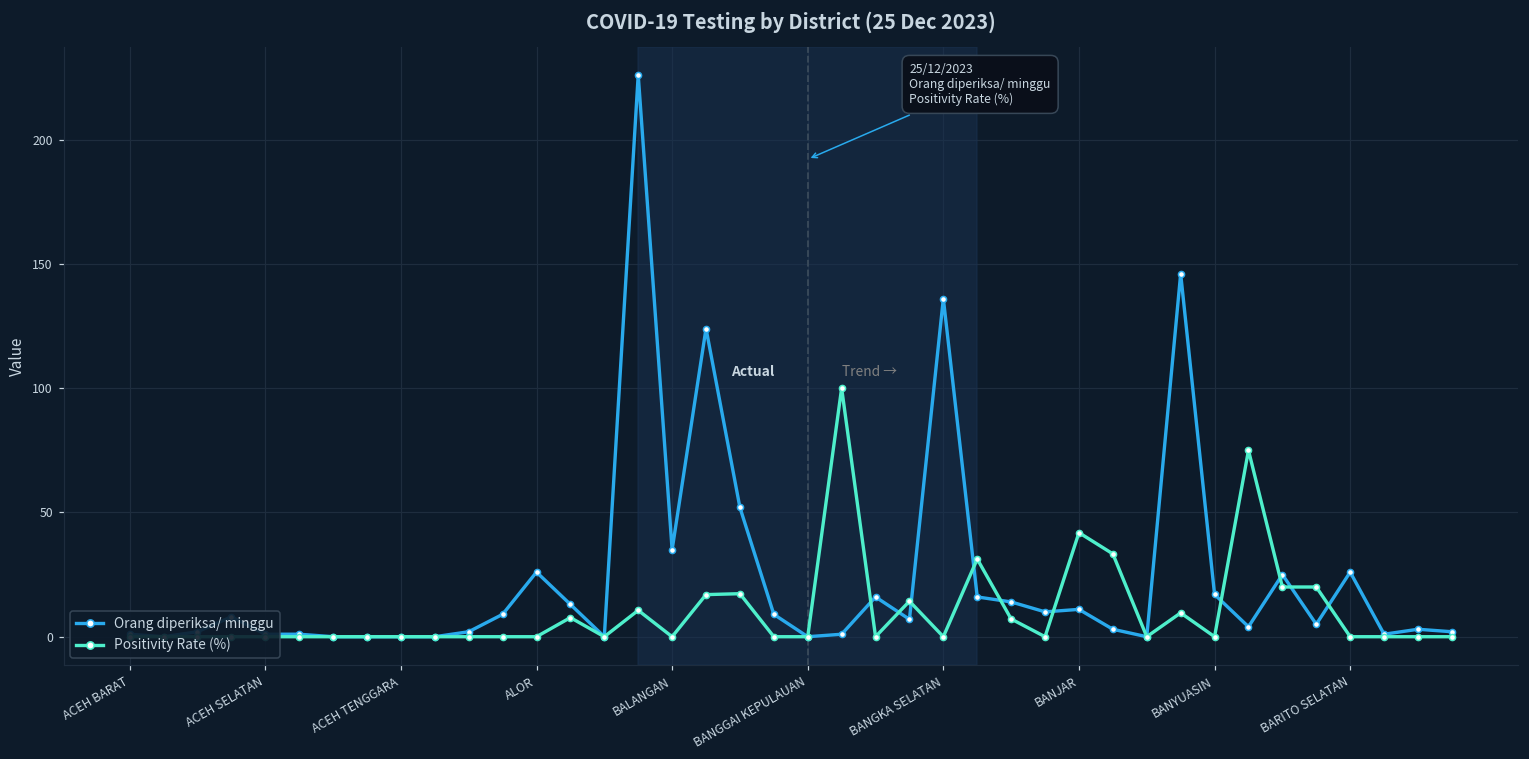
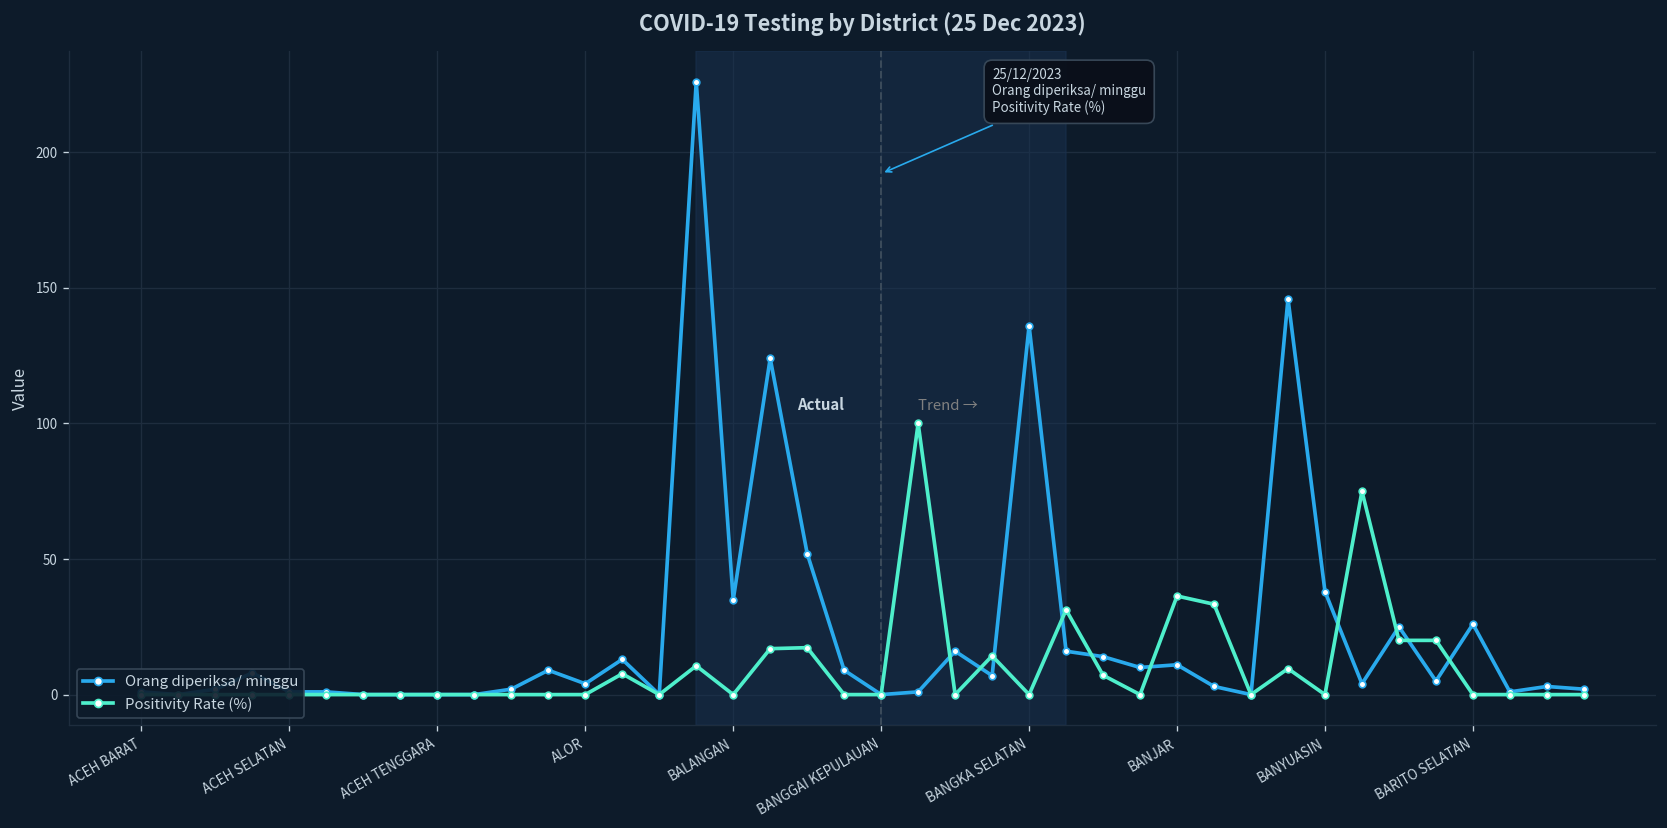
  {
    "Orang diperiksa/ minggu": {
-     "ALOR": 26,
+     "ALOR": 4,
      "BALANGAN": 35,
      "BANGKA SELATAN": 136,
      "BANJAR": 11,
-     "BANYUASIN": 17,
+     "BANYUASIN": 38,
      "BARITO SELATAN": 26
    },
    "Positivity Rate (%)": {
      "ALOR": 0,
      "BALANGAN": 0,
      "BANGKA SELATAN": 0,
-     "BANJAR": 42,
+     "BANJAR": 36,
      "BANYUASIN": 0,
      "BARITO SELATAN": 0
    }
  }
